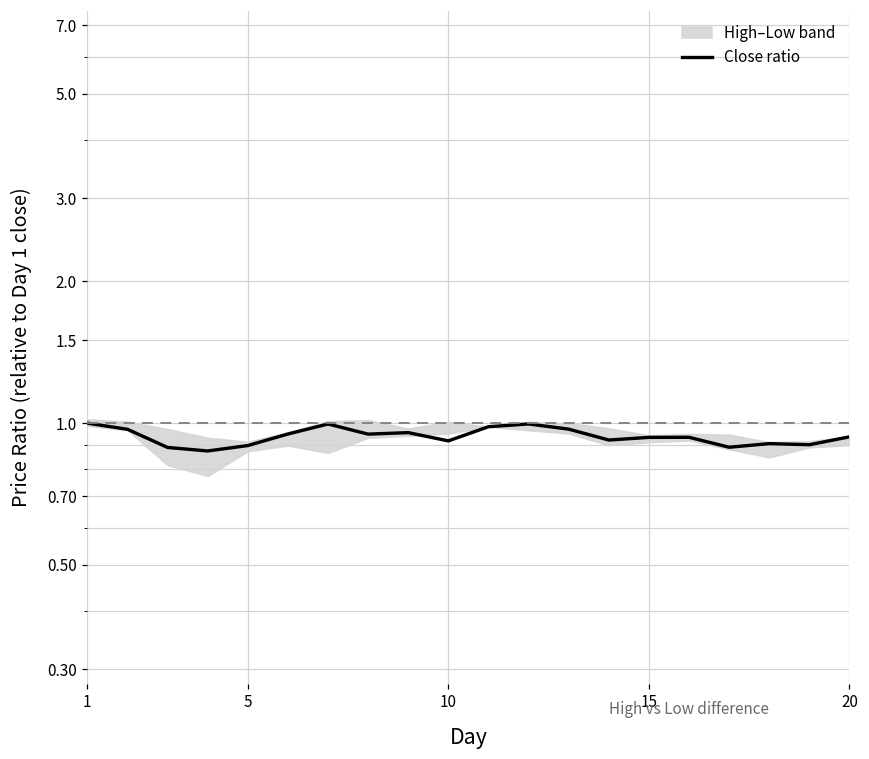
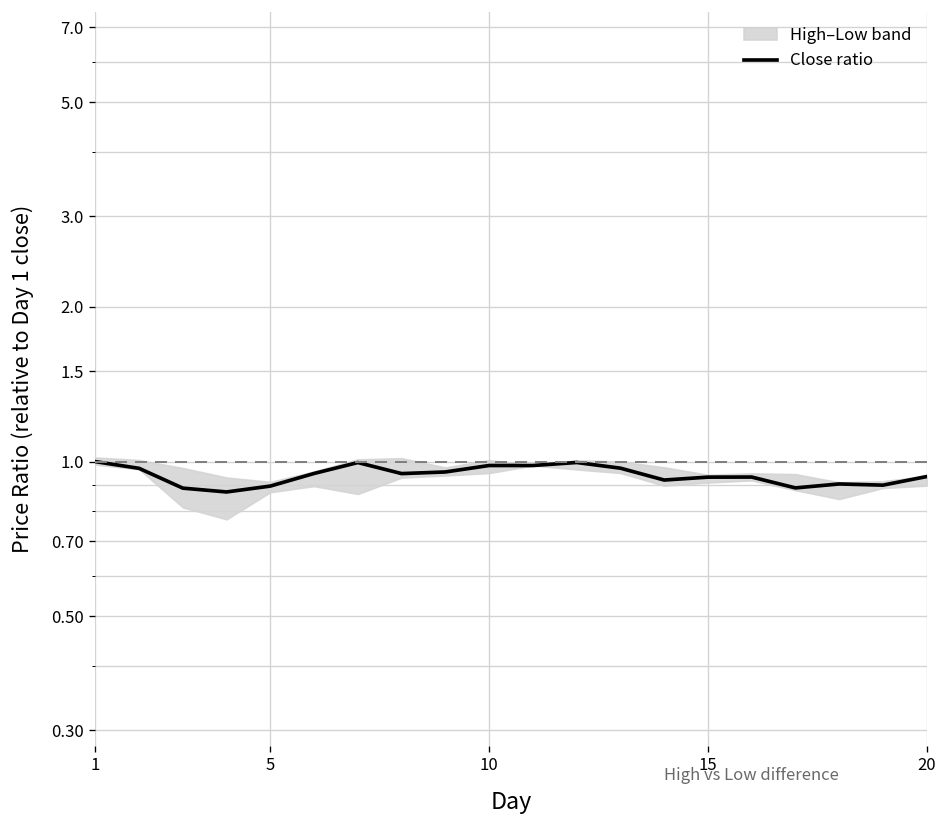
  {
    "Close ratio": {
      "1": 1.00,
      "5": 0.90,
-     "10": 0.92
+     "10": 0.98
    }
  }
